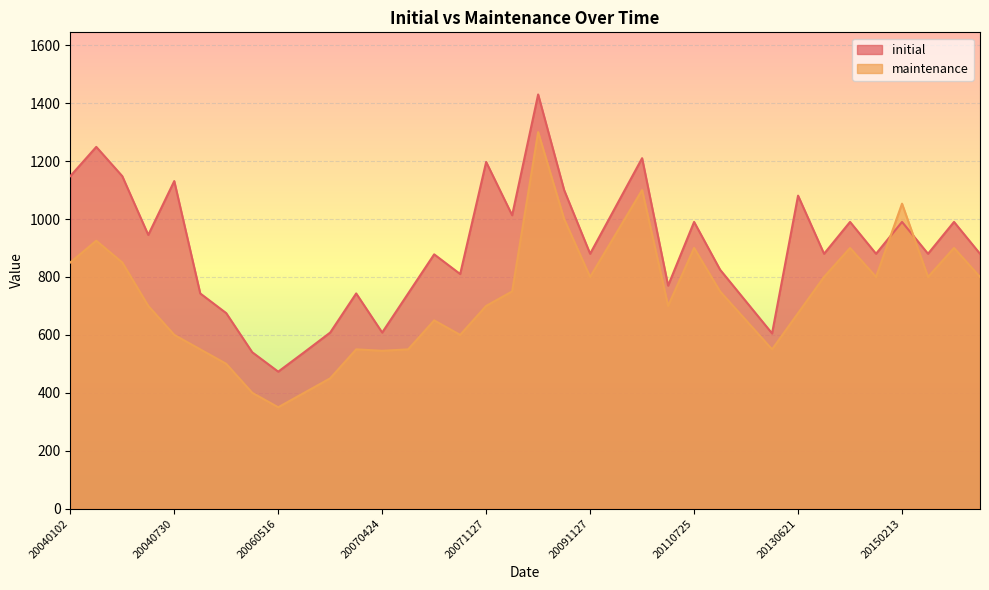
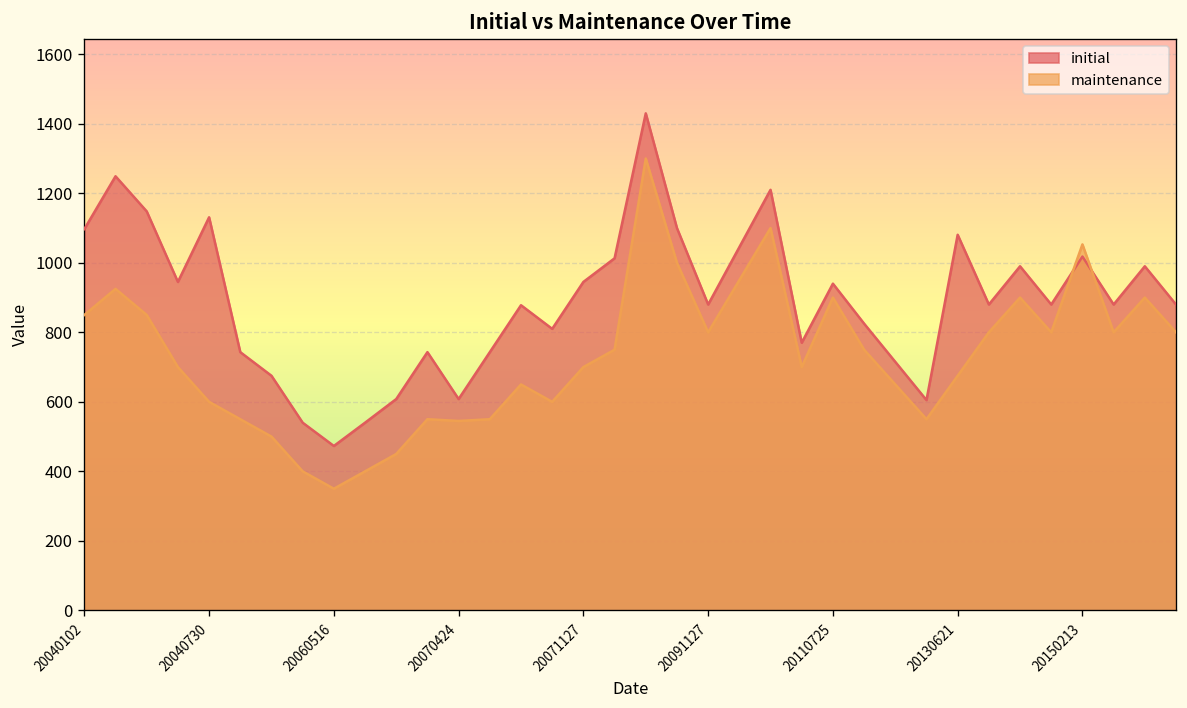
  {
    "initial": {
-     "20040102": 1150,
+     "20040102": 1100,
      "20040730": 1130,
      "20060516": 470,
      "20070424": 610,
-     "20071127": 1200,
+     "20071127": 950,
      "20091127": 880,
-     "20110725": 990,
+     "20110725": 940,
      "20130621": 1080,
-     "20150213": 990
+     "20150213": 1020
    },
    "maintenance": {
      "20040102": 850,
      "20040730": 600,
      "20060516": 350,
      "20070424": 550,
      "20071127": 700,
      "20091127": 800,
      "20110725": 900,
      "20130621": 680,
      "20150213": 1050
    }
  }
